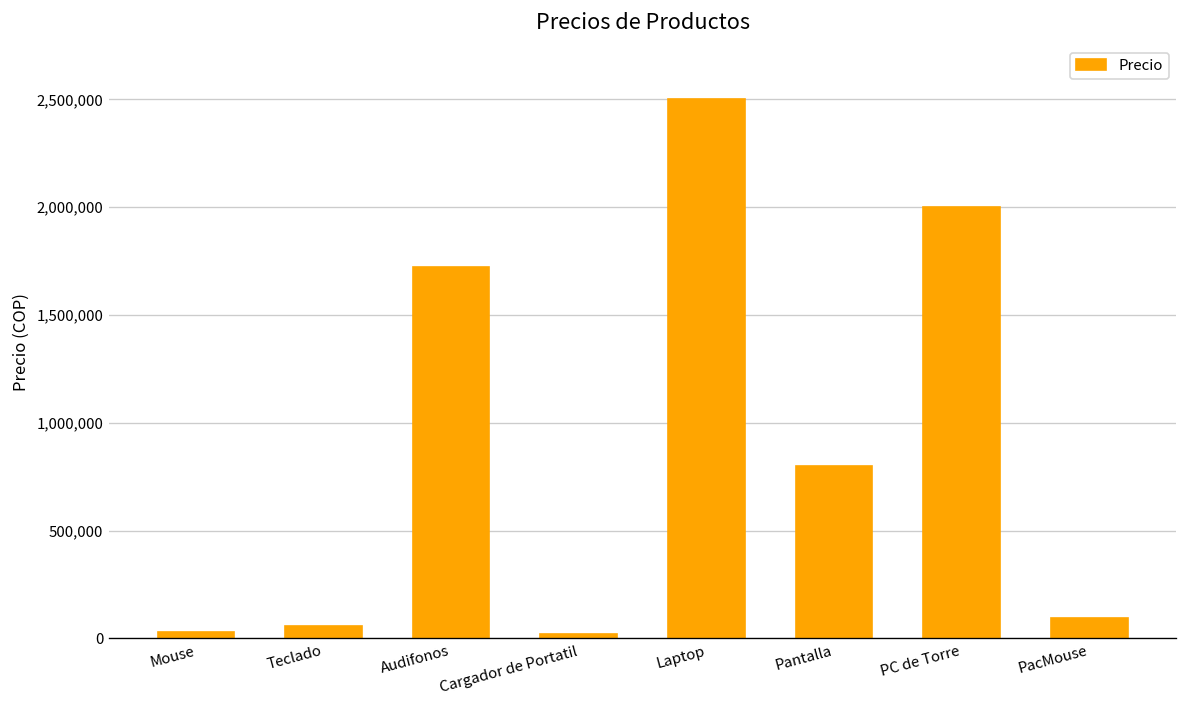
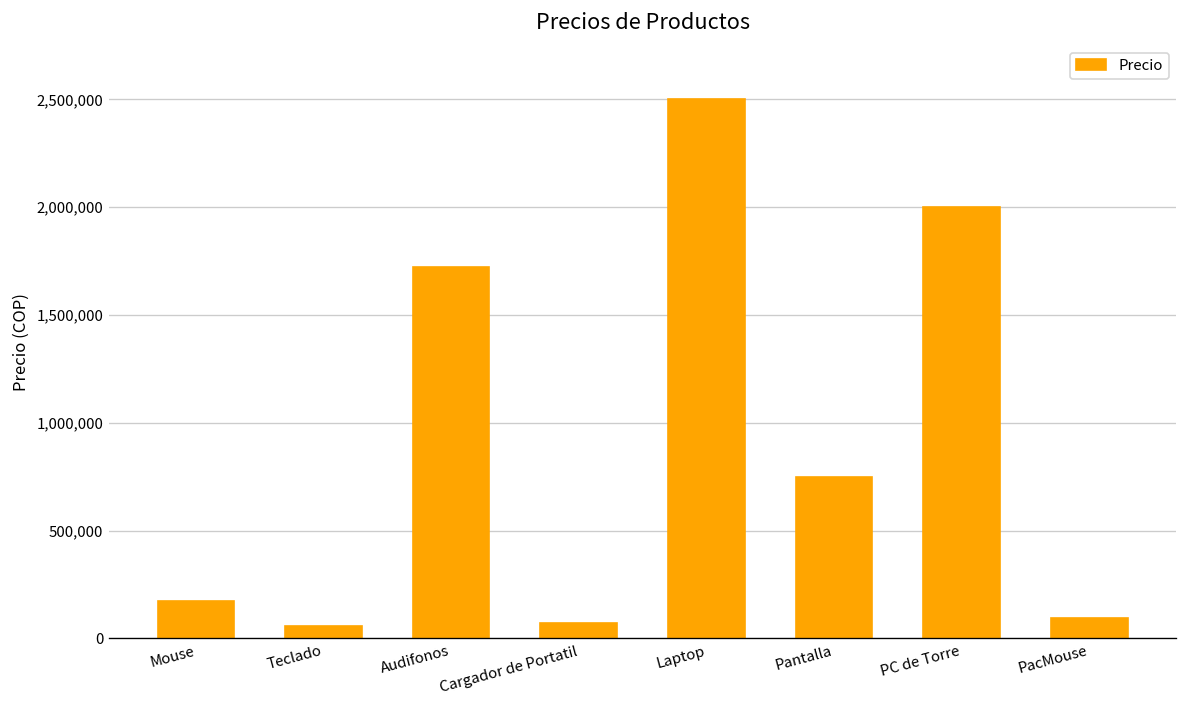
  {
-   "Mouse": "30,000",
+   "Mouse": "170,000",
    "Teclado": "60,000",
    "Audifonos": "1,720,000",
-   "Cargador de Portatil": "20,000",
+   "Cargador de Portatil": "70,000",
    "Laptop": "2,500,000",
-   "Pantalla": "800,000",
+   "Pantalla": "750,000",
    "PC de Torre": "2,000,000",
    "PacMouse": "100,000"
  }
